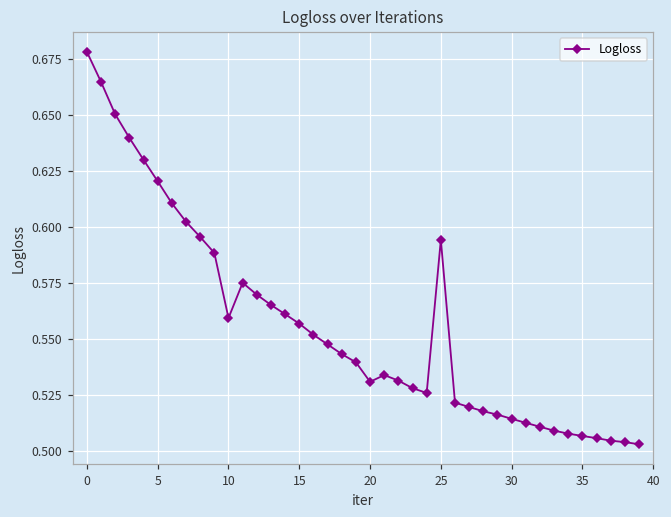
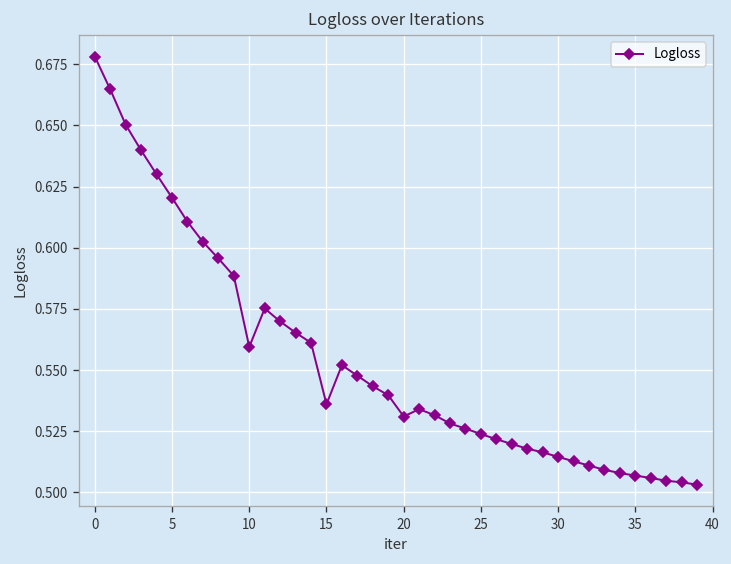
  {
    "0": 0.678,
    "5": 0.620,
    "10": 0.559,
-   "15": 0.557,
+   "15": 0.536,
    "20": 0.531,
-   "25": 0.594,
+   "25": 0.524,
    "30": 0.515,
    "35": 0.507
  }
